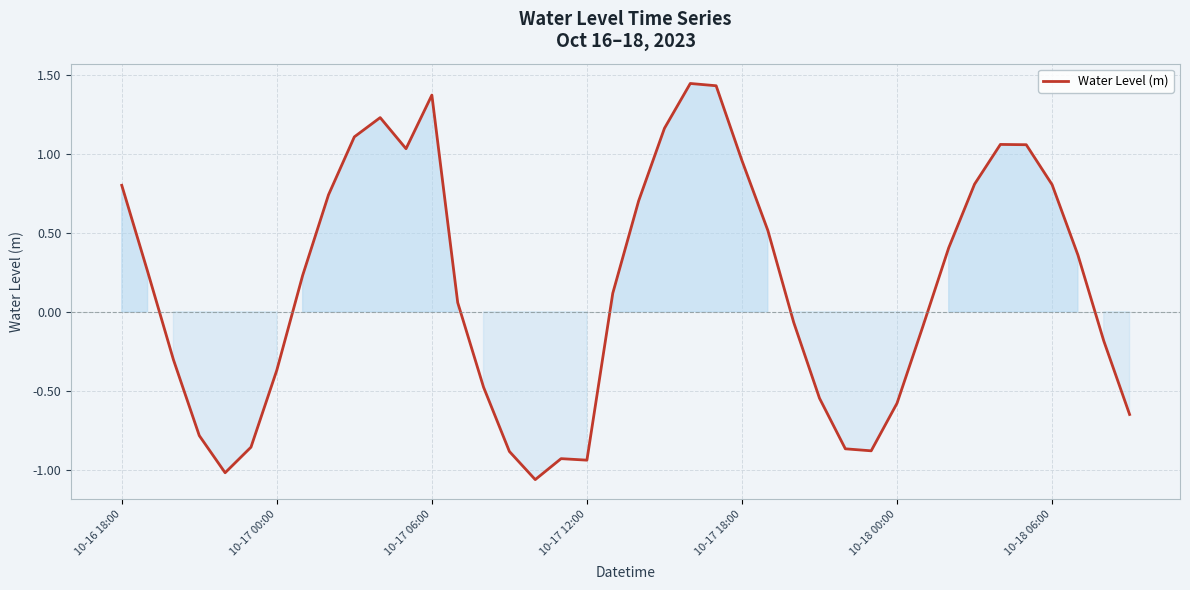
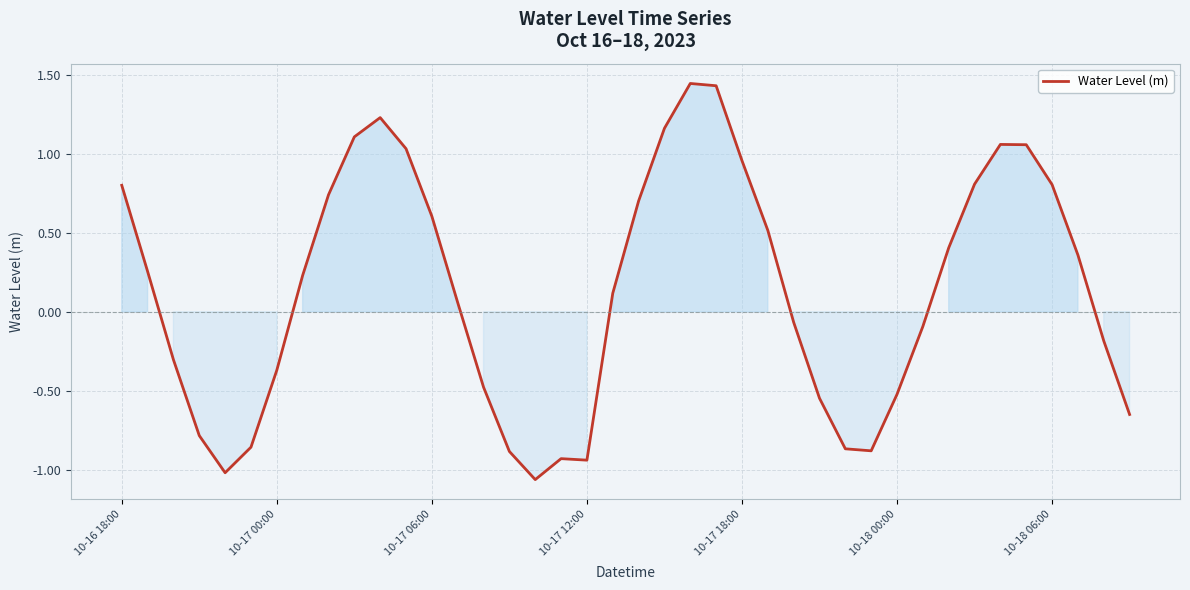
  {
    "10-16 18:00": 0.80,
    "10-17 00:00": -0.37,
-   "10-17 06:00": 1.37,
+   "10-17 06:00": 0.61,
    "10-17 12:00": -0.94,
    "10-17 18:00": 0.96,
-   "10-18 00:00": -0.58,
+   "10-18 00:00": -0.52,
    "10-18 06:00": 0.81
  }
